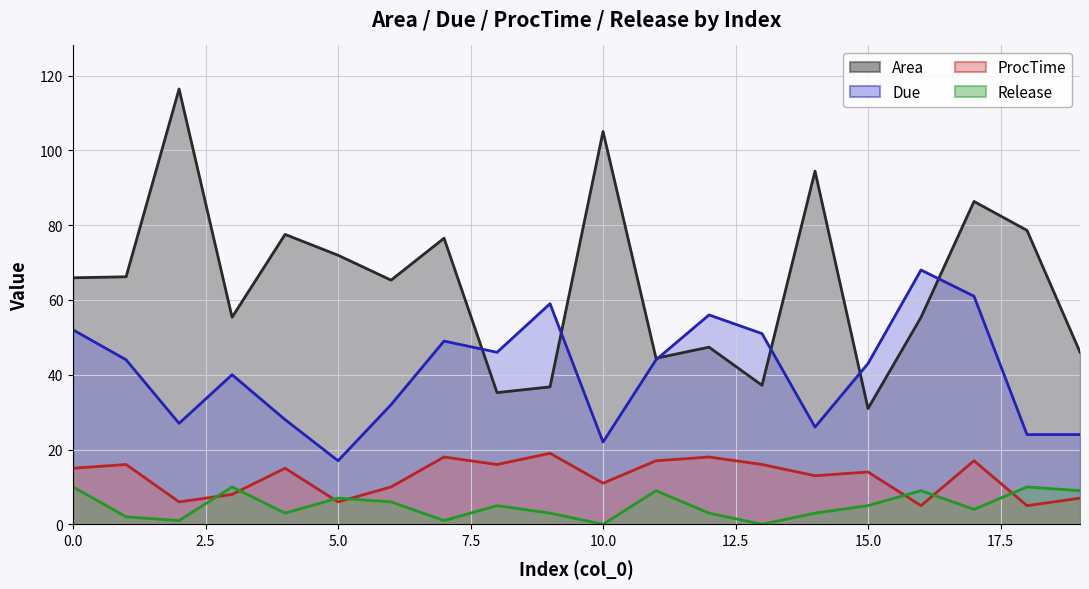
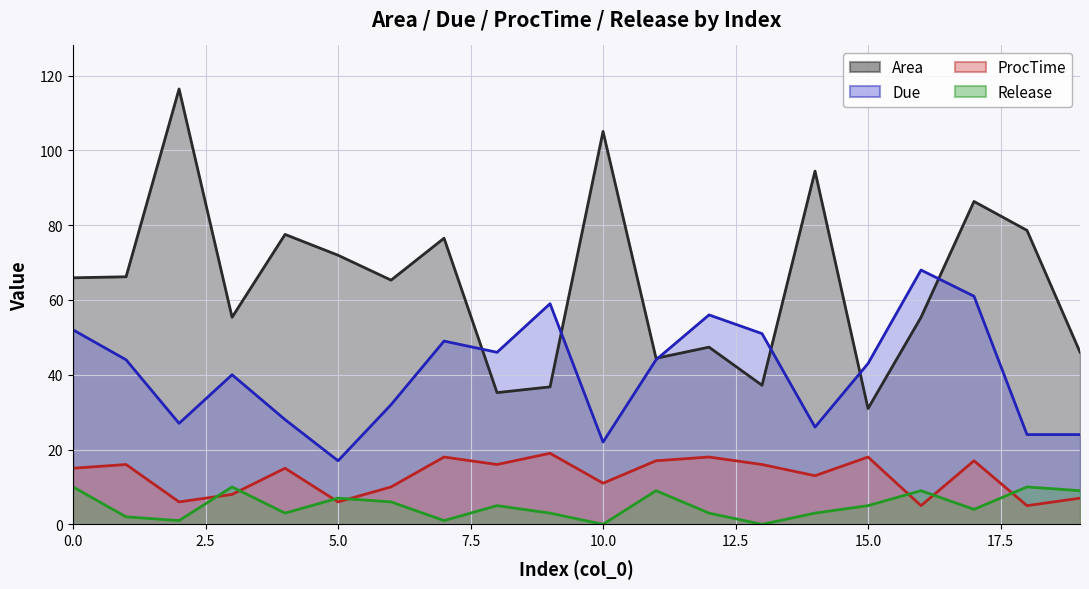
  {
    "Area": {
      "0.0": 66,
      "5.0": 72,
      "10.0": 105,
      "15.0": 31
    },
    "Due": {
      "0.0": 52,
      "5.0": 17,
      "10.0": 22,
      "15.0": 43
    },
    "ProcTime": {
      "0.0": 15,
      "5.0": 6,
      "10.0": 11,
-     "15.0": 14
+     "15.0": 18
    },
    "Release": {
      "0.0": 10,
      "5.0": 7,
      "10.0": 0,
      "15.0": 5
    }
  }
